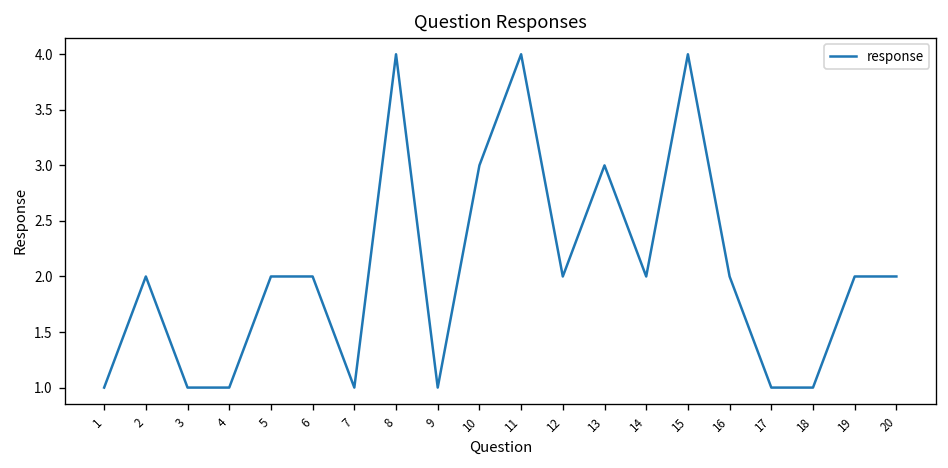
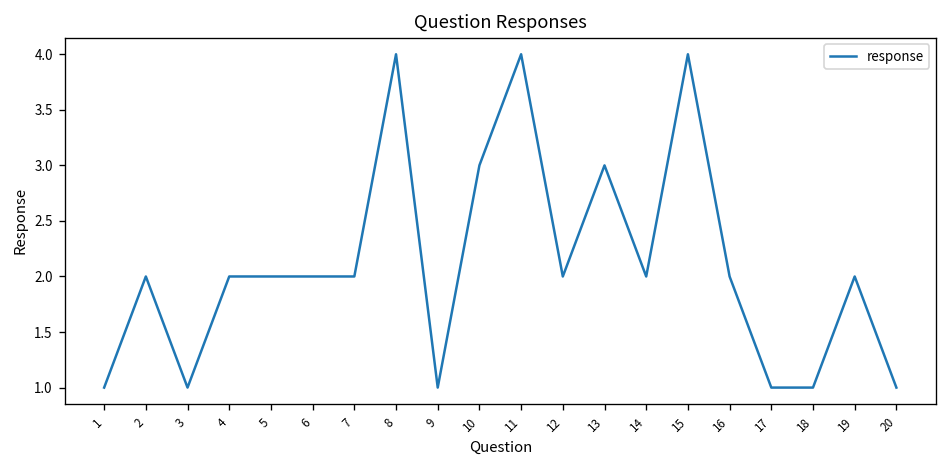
  {
    "1": 1,
    "2": 2,
    "3": 1,
-   "4": 1,
+   "4": 2,
    "5": 2,
    "6": 2,
-   "7": 1,
+   "7": 2,
    "8": 4,
    "9": 1,
    "10": 3,
    "11": 4,
    "12": 2,
    "13": 3,
    "14": 2,
    "15": 4,
    "16": 2,
    "17": 1,
    "18": 1,
    "19": 2,
-   "20": 2
+   "20": 1
  }
